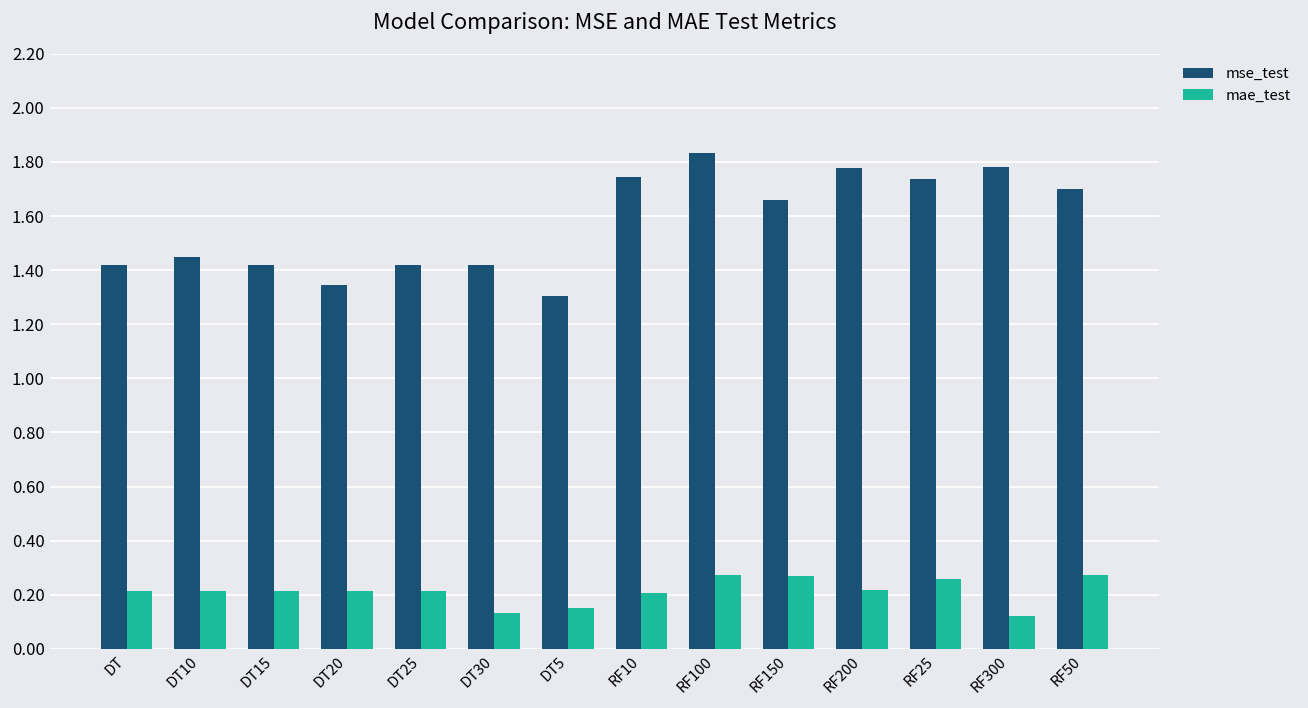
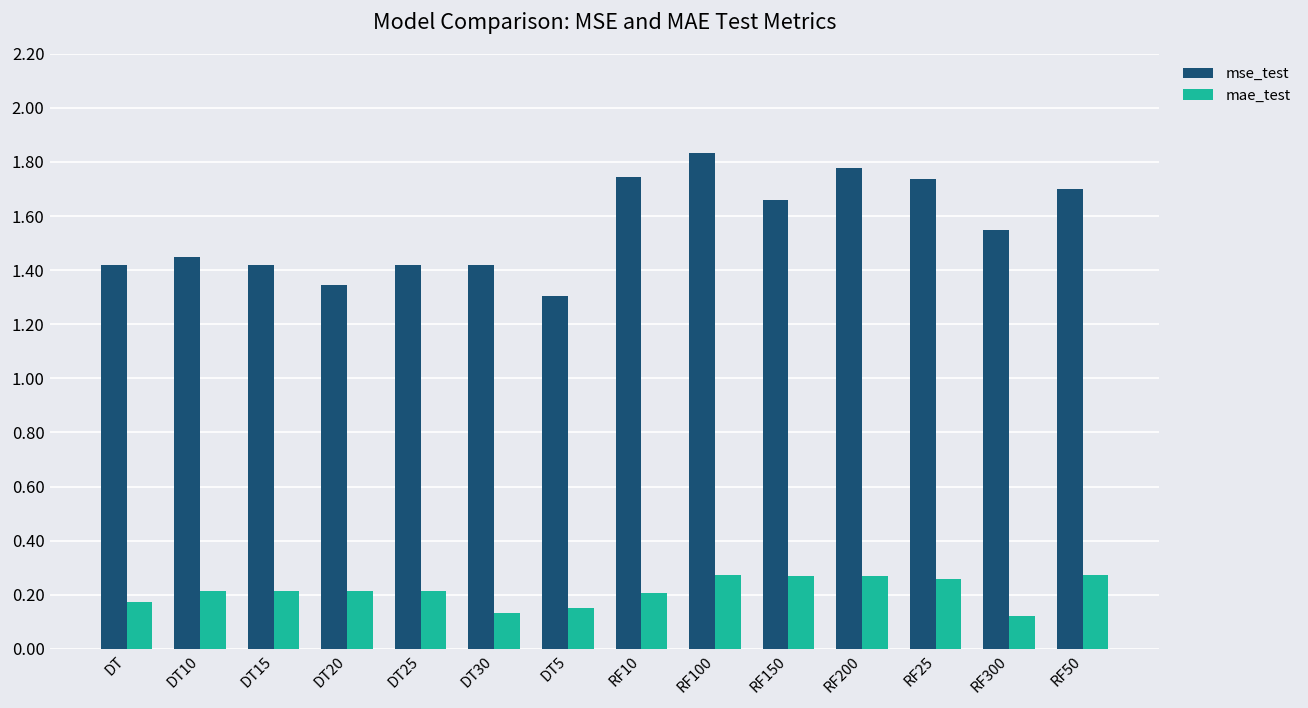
  {
    "mse_test": {
      "DT": 1.42,
      "DT10": 1.45,
      "DT15": 1.42,
      "DT20": 1.35,
      "DT25": 1.42,
      "DT30": 1.42,
      "DT5": 1.30,
      "RF10": 1.74,
      "RF100": 1.83,
      "RF150": 1.66,
      "RF200": 1.78,
      "RF25": 1.74,
-     "RF300": 1.78,
+     "RF300": 1.55,
      "RF50": 1.70
    },
    "mae_test": {
-     "DT": 0.22,
+     "DT": 0.17,
      "DT10": 0.21,
      "DT15": 0.22,
      "DT20": 0.22,
      "DT25": 0.22,
      "DT30": 0.13,
      "DT5": 0.15,
      "RF10": 0.21,
      "RF100": 0.27,
      "RF150": 0.27,
-     "RF200": 0.22,
+     "RF200": 0.27,
      "RF25": 0.26,
      "RF300": 0.12,
      "RF50": 0.27
    }
  }
